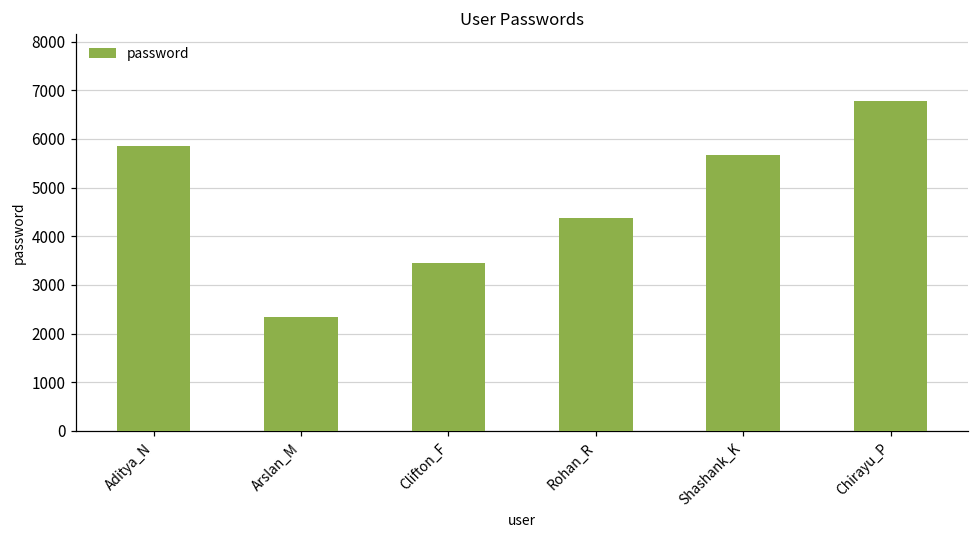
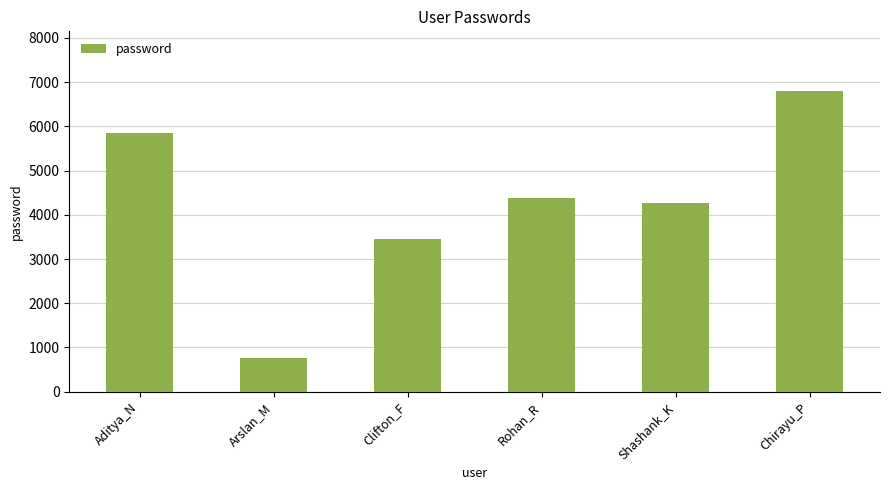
  {
    "Aditya_N": 5900,
-   "Arslan_M": 2300,
+   "Arslan_M": 800,
    "Clifton_F": 3500,
    "Rohan_R": 4400,
-   "Shashank_K": 5700,
+   "Shashank_K": 4300,
    "Chirayu_P": 6800
  }
